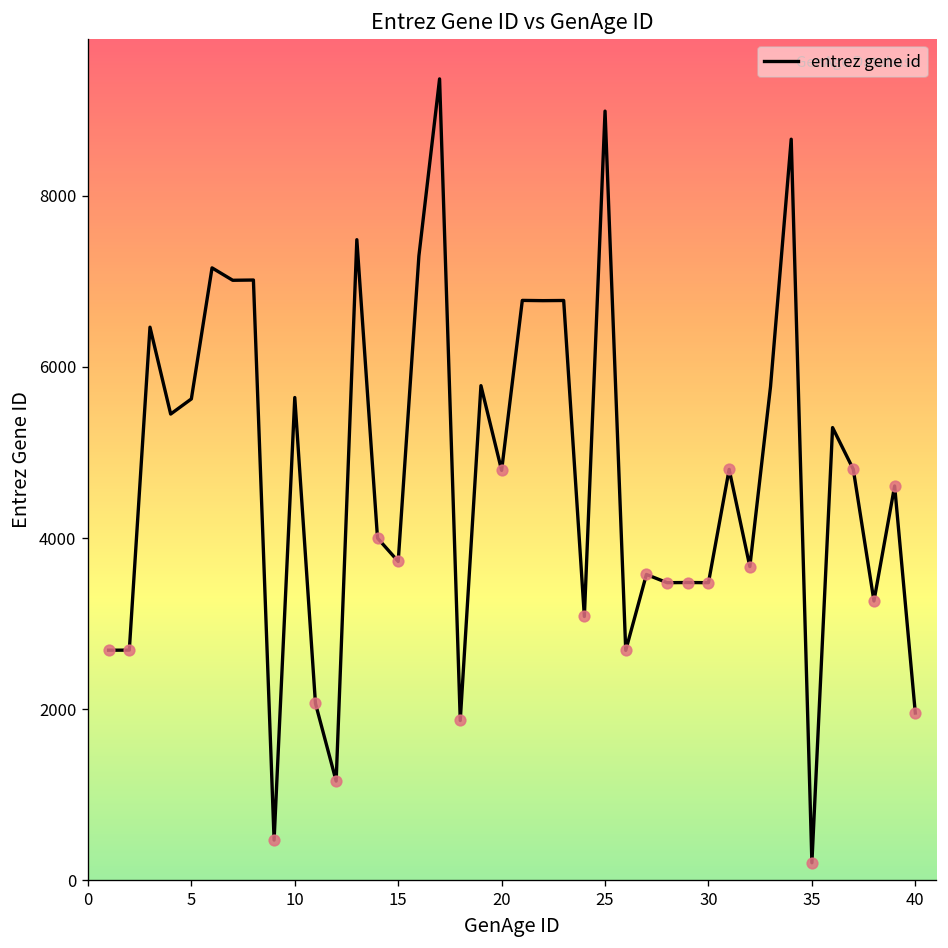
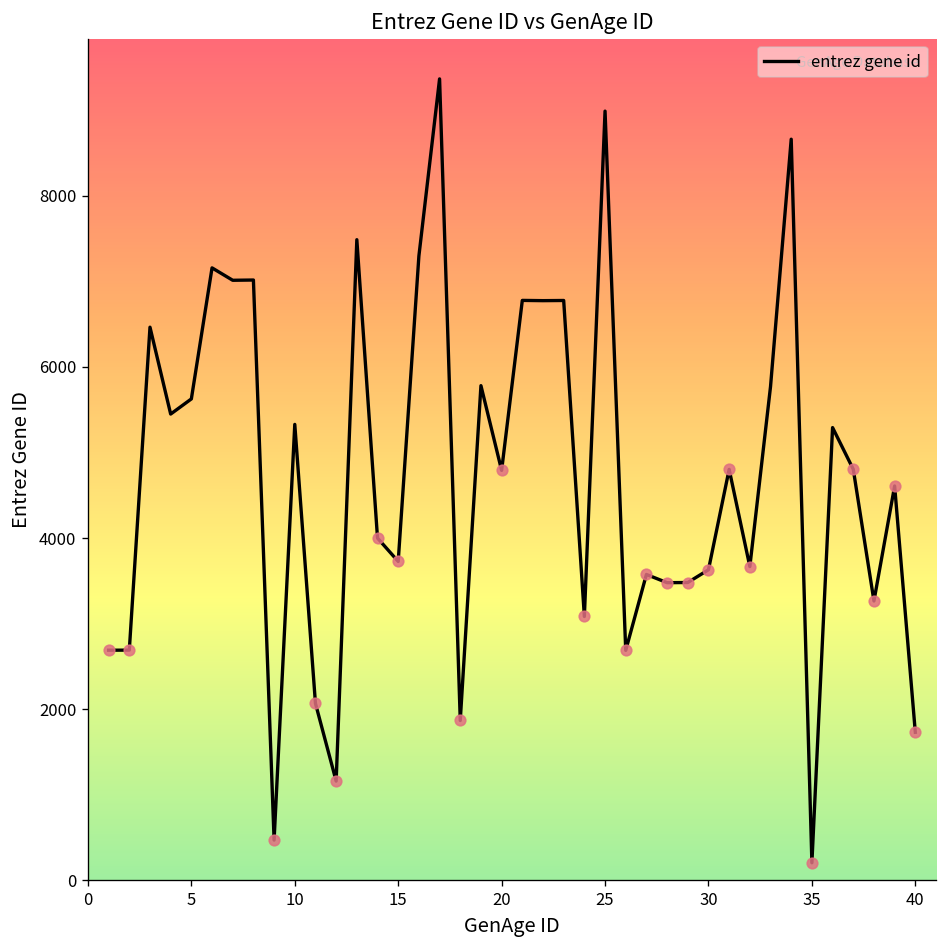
  {
    "entrez gene id": {
      "5": 5600,
-     "10": 5600,
+     "10": 5300,
      "25": 9000,
-     "30": 3500,
-     "40": 2000
+     "30": 3600,
+     "40": 1700
    }
  }
